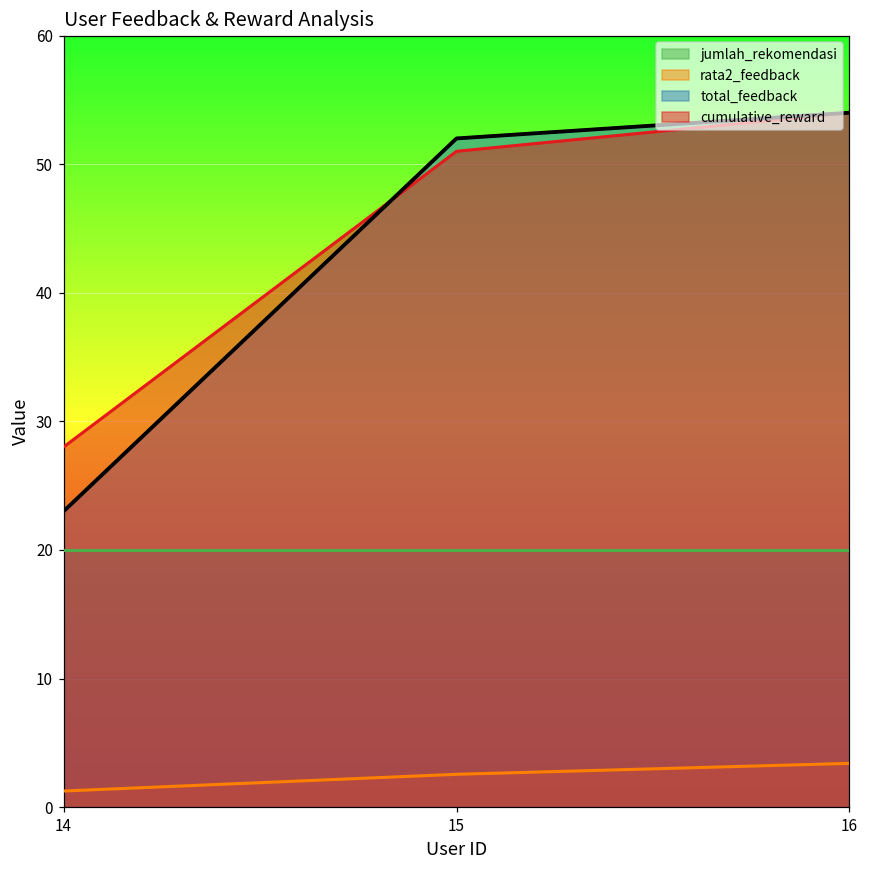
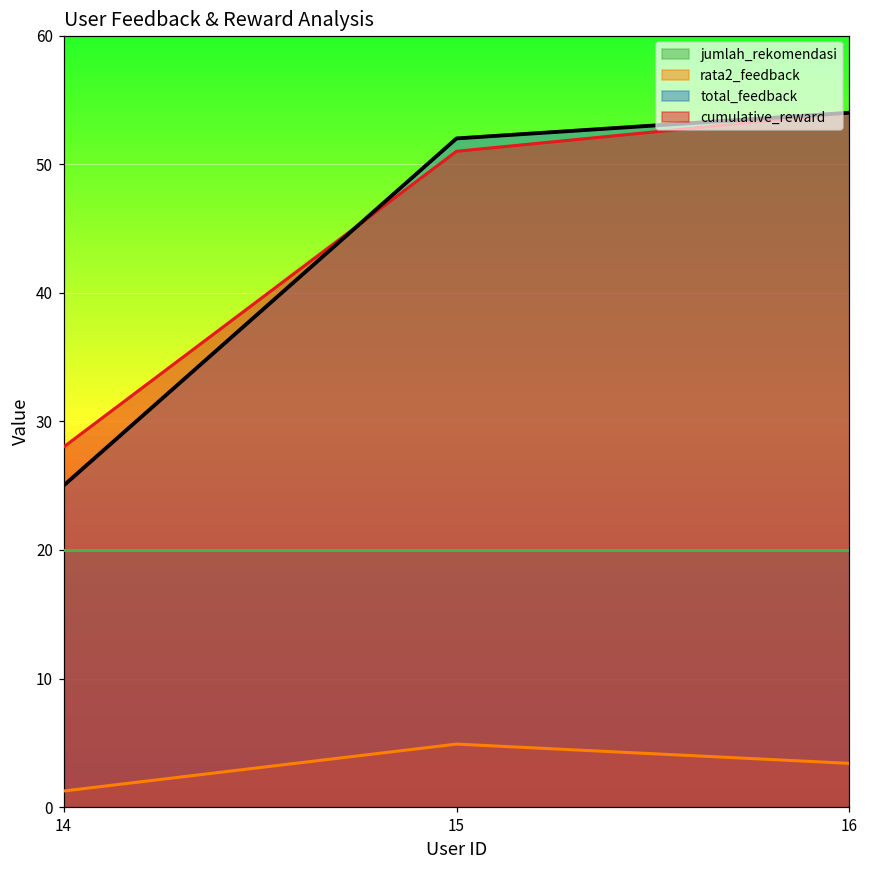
  {
    "jumlah_rekomendasi": {
      "14": 20.0,
      "15": 20.0,
      "16": 20.0
    },
    "rata2_feedback": {
      "14": 1.3,
-     "15": 2.6,
+     "15": 4.9,
      "16": 3.4
    },
    "total_feedback": {
-     "14": 23,
+     "14": 25,
      "15": 52
    },
    "cumulative_reward": {
      "14": 28.0,
      "15": 51.0
    }
  }
